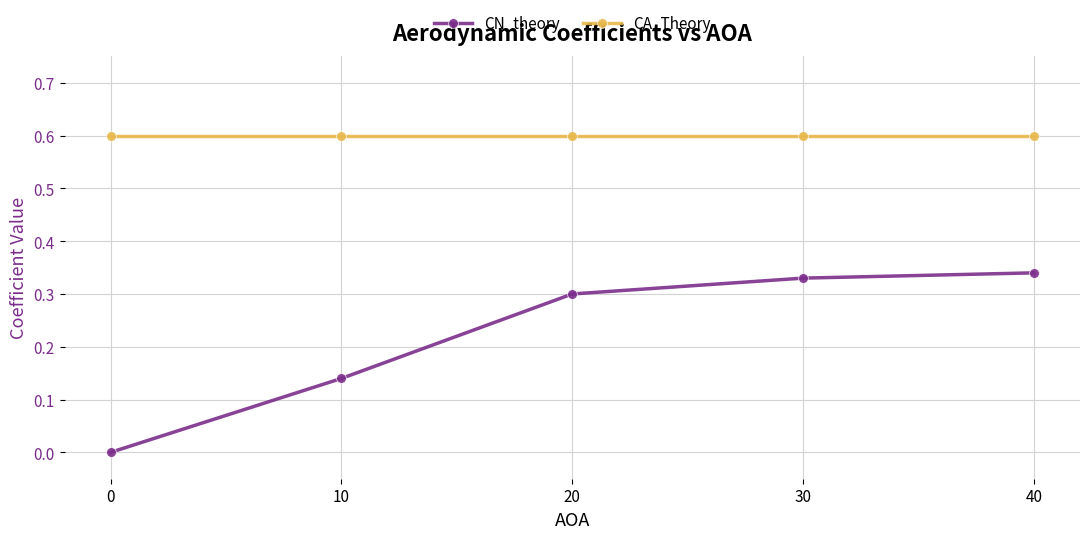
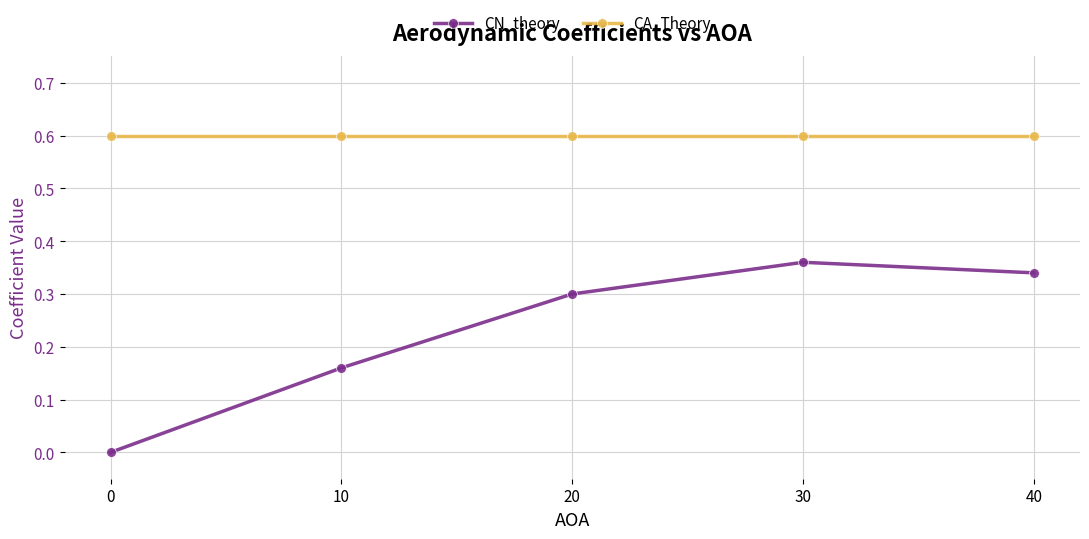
  {
    "CN_theory": {
      "0": 0.00,
-     "10": 0.14,
+     "10": 0.16,
      "20": 0.30,
-     "30": 0.33,
+     "30": 0.36,
      "40": 0.34
    },
    "CA_Theory": {
      "0": 0.60,
      "10": 0.60,
      "20": 0.60,
      "30": 0.60,
      "40": 0.60
    }
  }
